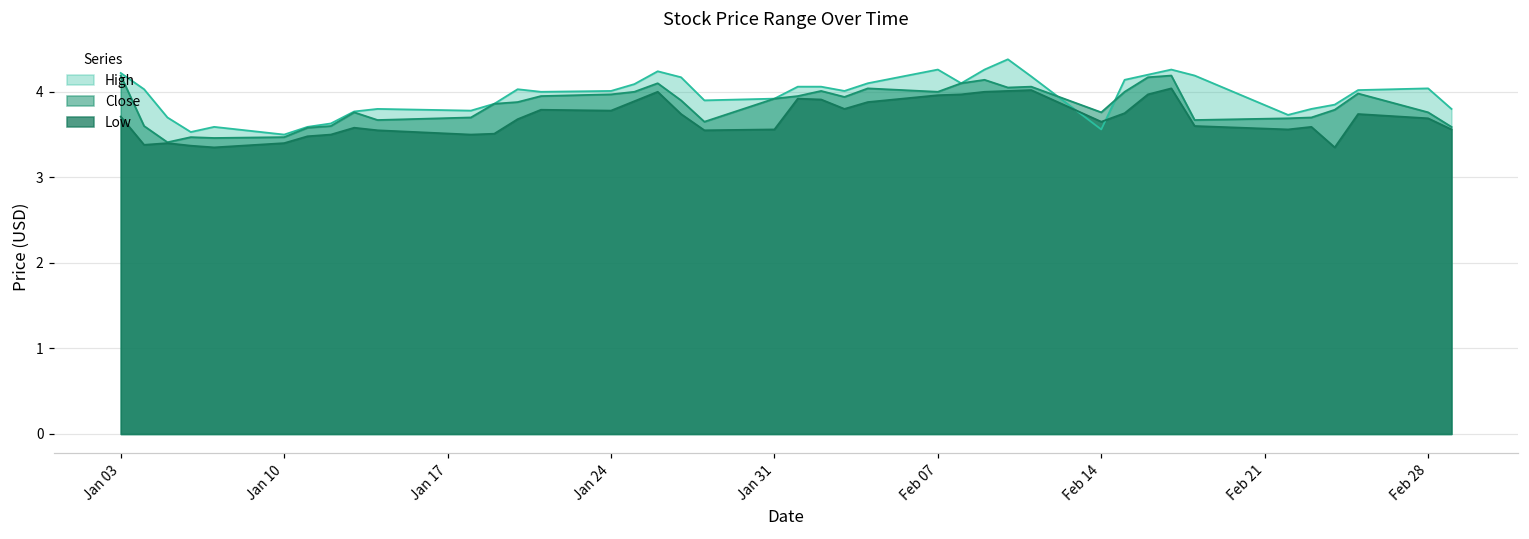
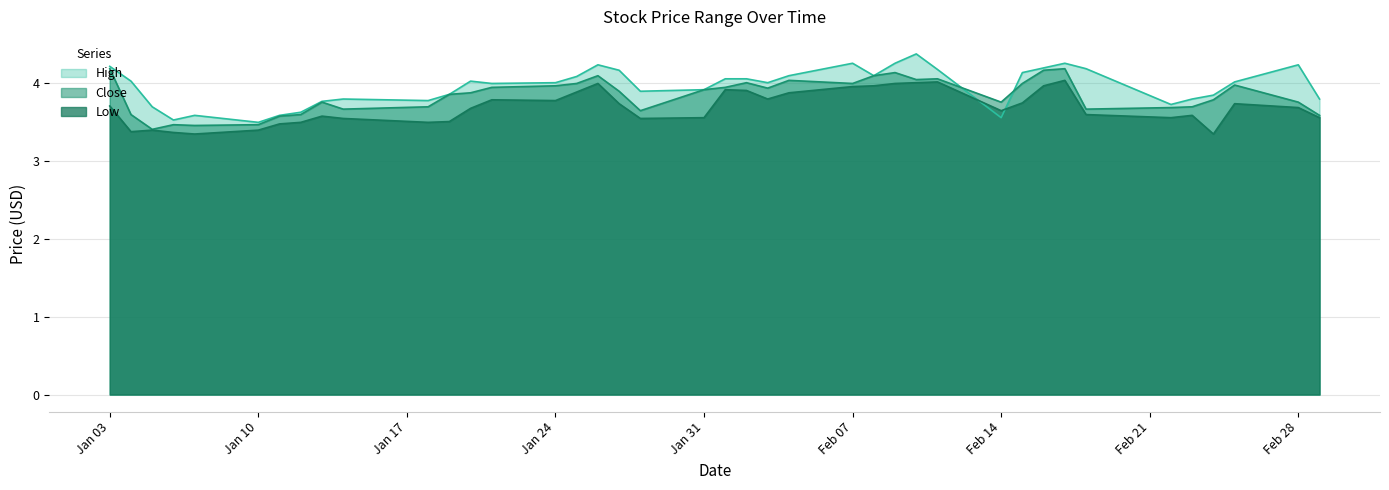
  {
    "High": {
      "Jan 24": 4.0,
      "Feb 07": 4.3,
      "Feb 14": 3.6,
-     "Feb 28": 4.0
+     "Feb 28": 4.2
    }
  }
